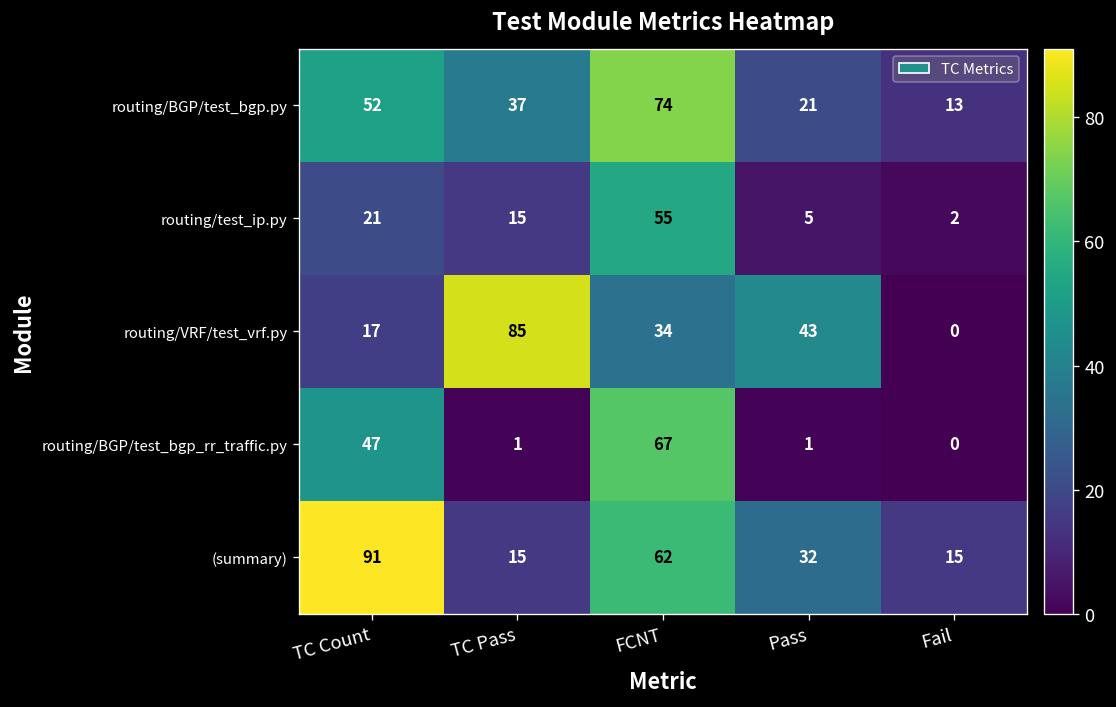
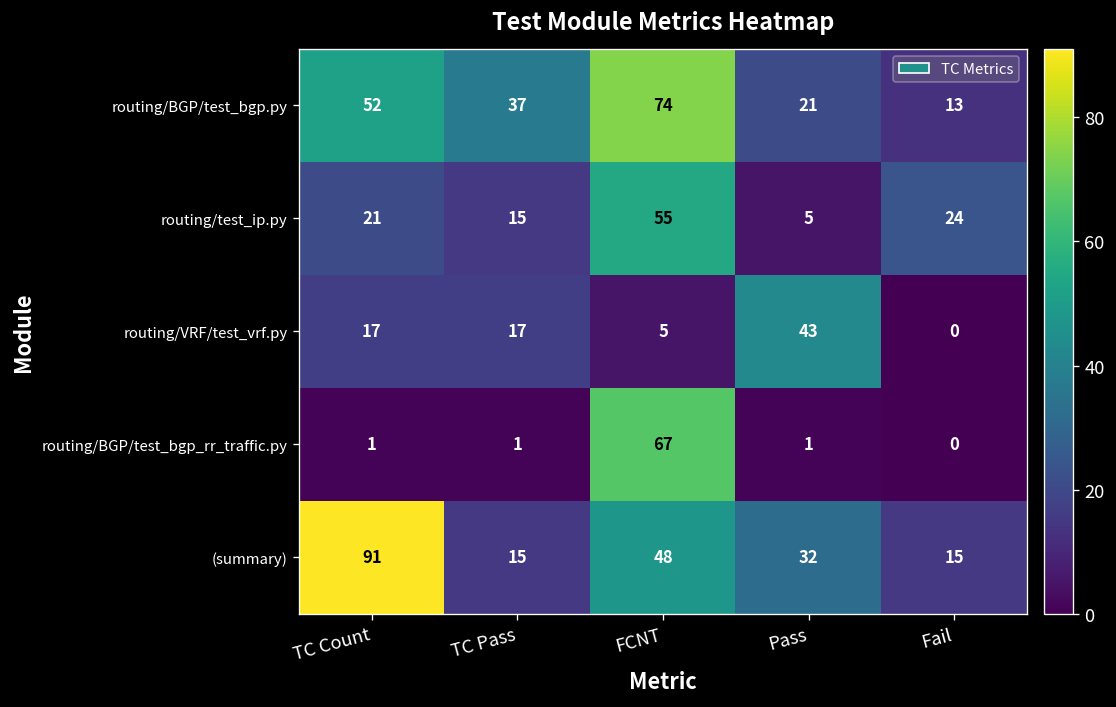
  {
    "routing/BGP/test_bgp.py": {
      "TC Count": 52,
      "TC Pass": 37,
      "FCNT": 74,
      "Pass": 21,
      "Fail": 13
    },
    "routing/test_ip.py": {
      "TC Count": 21,
      "TC Pass": 15,
      "FCNT": 55,
      "Pass": 5,
-     "Fail": 2
+     "Fail": 24
    },
    "routing/VRF/test_vrf.py": {
      "TC Count": 17,
-     "TC Pass": 85,
-     "FCNT": 34,
+     "TC Pass": 17,
+     "FCNT": 5,
      "Pass": 43,
      "Fail": 0
    },
    "routing/BGP/test_bgp_rr_traffic.py": {
-     "TC Count": 47,
+     "TC Count": 1,
      "TC Pass": 1,
      "FCNT": 67,
      "Pass": 1,
      "Fail": 0
    },
    "(summary)": {
      "TC Count": 91,
      "TC Pass": 15,
-     "FCNT": 62,
+     "FCNT": 48,
      "Pass": 32,
      "Fail": 15
    }
  }
